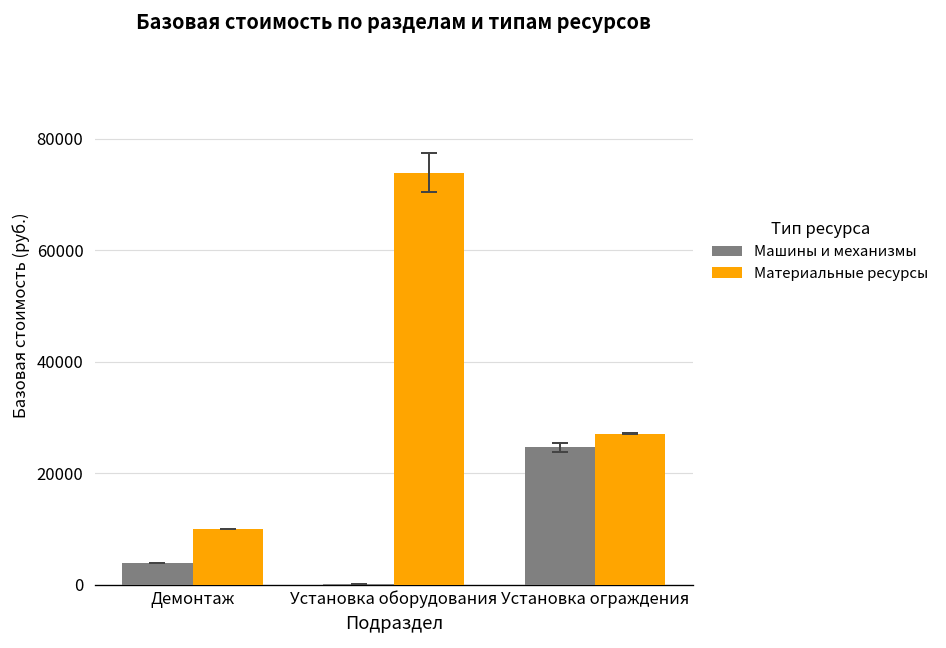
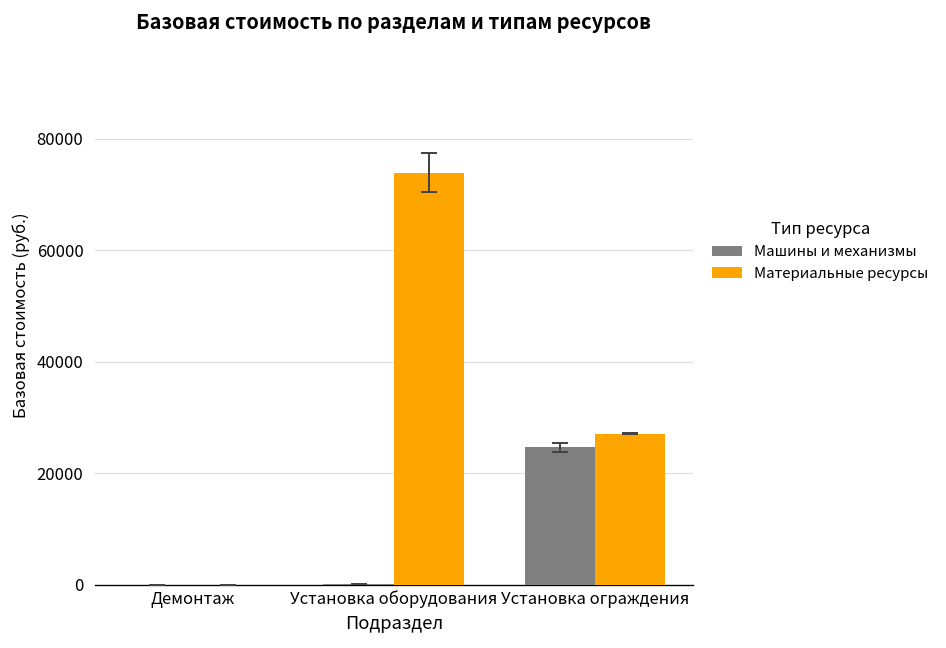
  {
    "Машины и механизмы": {
-     "Демонтаж": 4000,
+     "Демонтаж": 0,
      "Установка ограждения": 25000
    },
    "Материальные ресурсы": {
-     "Демонтаж": 10000,
+     "Демонтаж": 0,
      "Установка оборудования": 74000,
      "Установка ограждения": 27000
    }
  }
